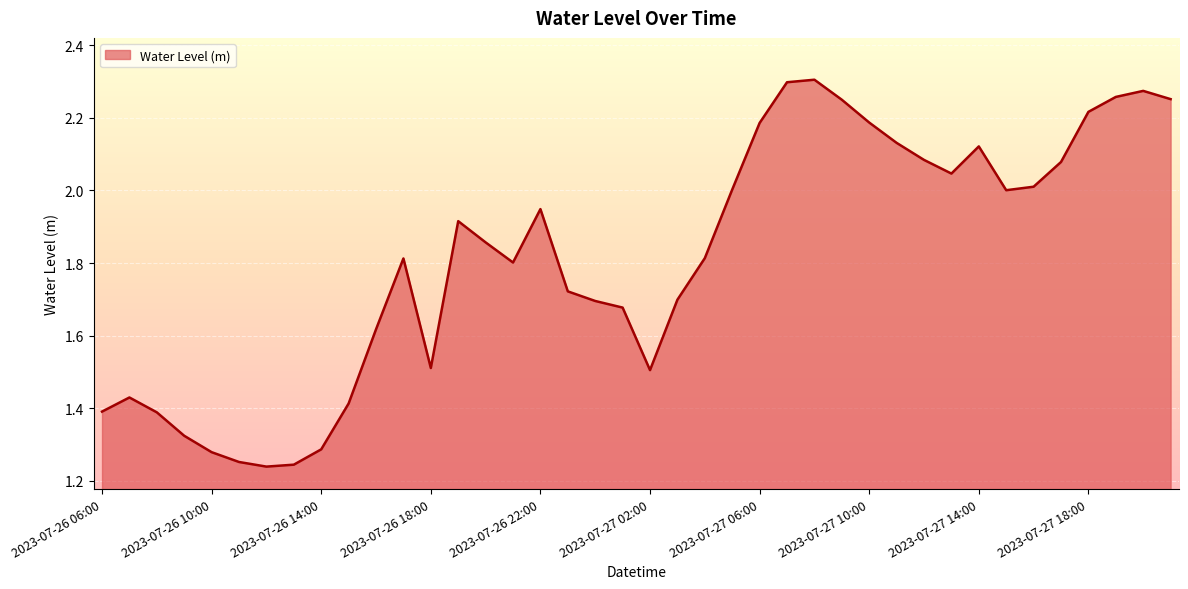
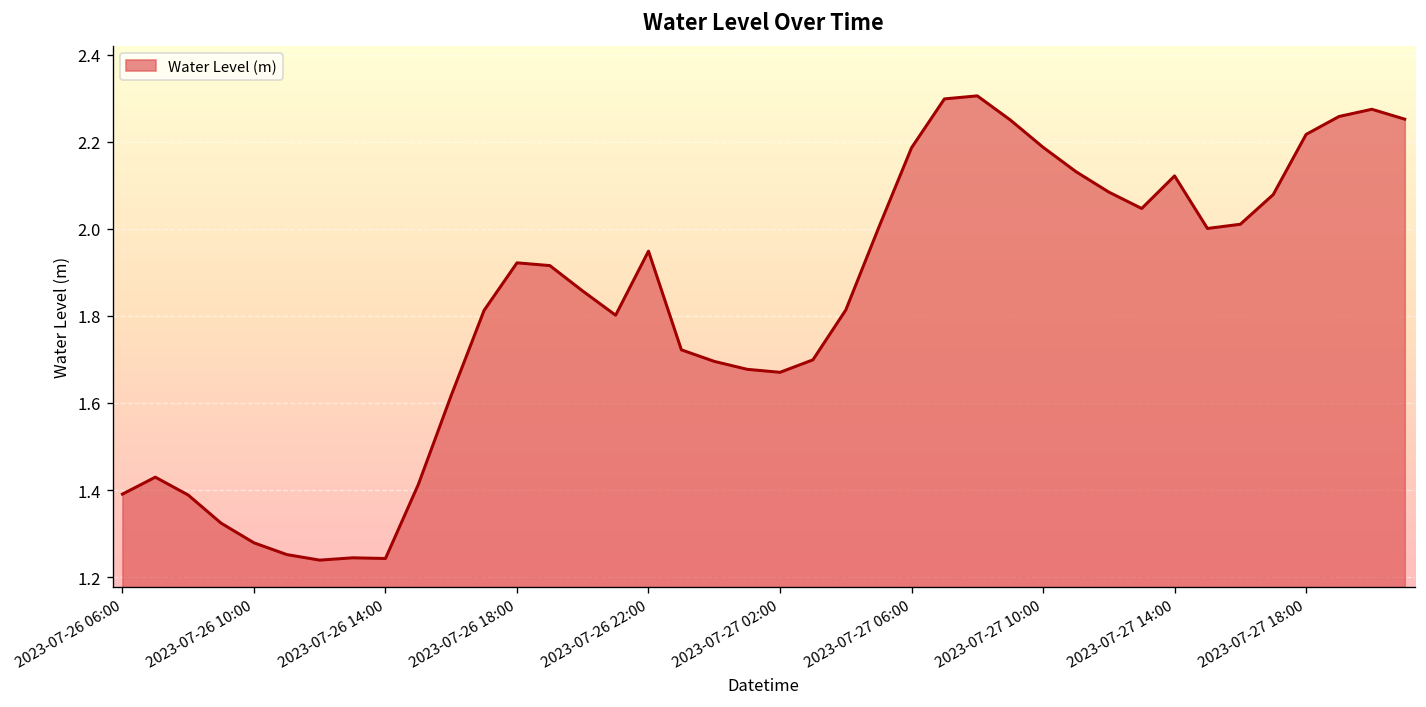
  {
    "2023-07-26 06:00": 1.39,
    "2023-07-26 10:00": 1.28,
-   "2023-07-26 14:00": 1.29,
-   "2023-07-26 18:00": 1.51,
+   "2023-07-26 14:00": 1.24,
+   "2023-07-26 18:00": 1.92,
    "2023-07-26 22:00": 1.95,
-   "2023-07-27 02:00": 1.50,
+   "2023-07-27 02:00": 1.67,
    "2023-07-27 06:00": 2.19,
    "2023-07-27 10:00": 2.19,
    "2023-07-27 14:00": 2.12,
    "2023-07-27 18:00": 2.22
  }
